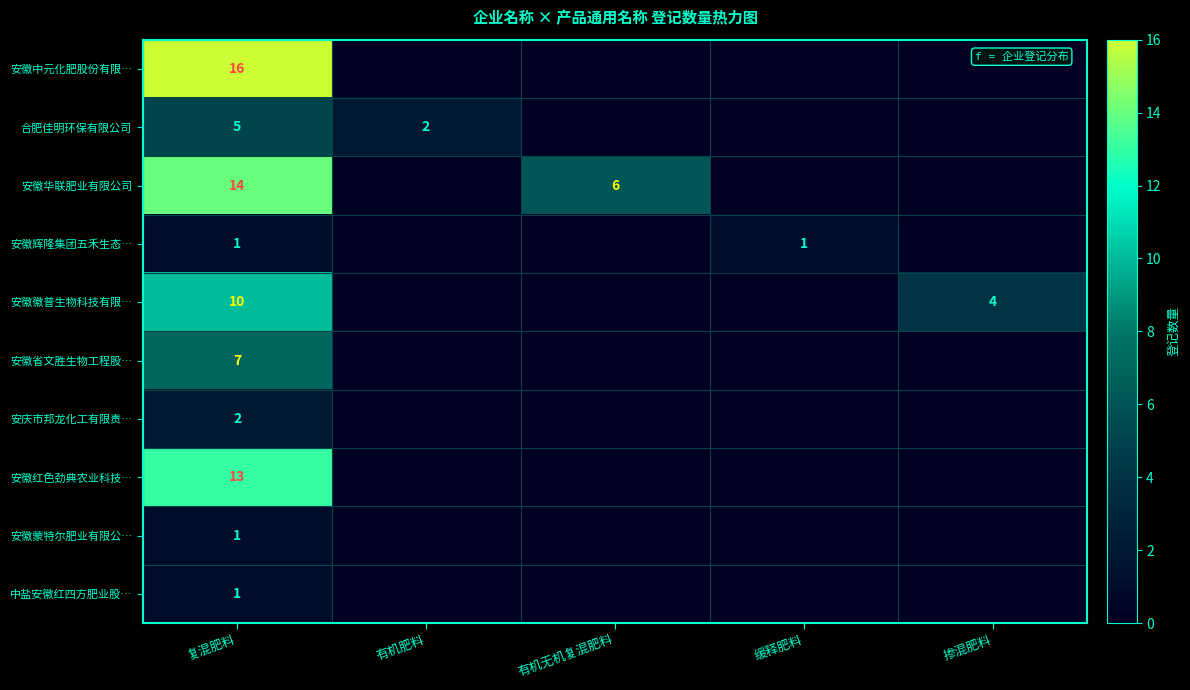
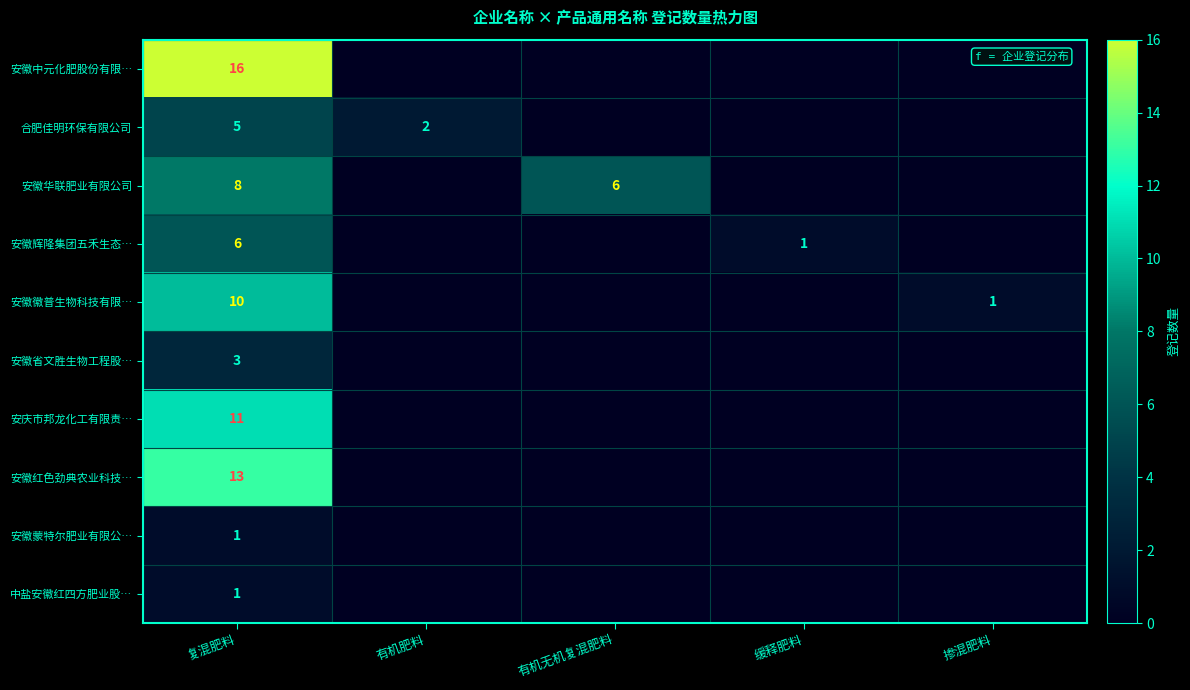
  {
    "安徽中元化肥股份有限…": {
      "复混肥料": 16
    },
    "合肥佳明环保有限公司": {
      "复混肥料": 5,
      "有机肥料": 2
    },
    "安徽华联肥业有限公司": {
-     "复混肥料": 14,
+     "复混肥料": 8,
      "有机无机复混肥料": 6
    },
    "安徽辉隆集团五禾生态…": {
-     "复混肥料": 1,
+     "复混肥料": 6,
      "缓释肥料": 1
    },
    "安徽徽普生物科技有限…": {
      "复混肥料": 10,
-     "掺混肥料": 4
+     "掺混肥料": 1
    },
    "安徽省文胜生物工程股…": {
-     "复混肥料": 7
+     "复混肥料": 3
    },
    "安庆市邦龙化工有限责…": {
-     "复混肥料": 2
+     "复混肥料": 11
    },
    "安徽红色劲典农业科技…": {
      "复混肥料": 13
    },
    "安徽蒙特尔肥业有限公…": {
      "复混肥料": 1
    },
    "中盐安徽红四方肥业股…": {
      "复混肥料": 1
    }
  }
